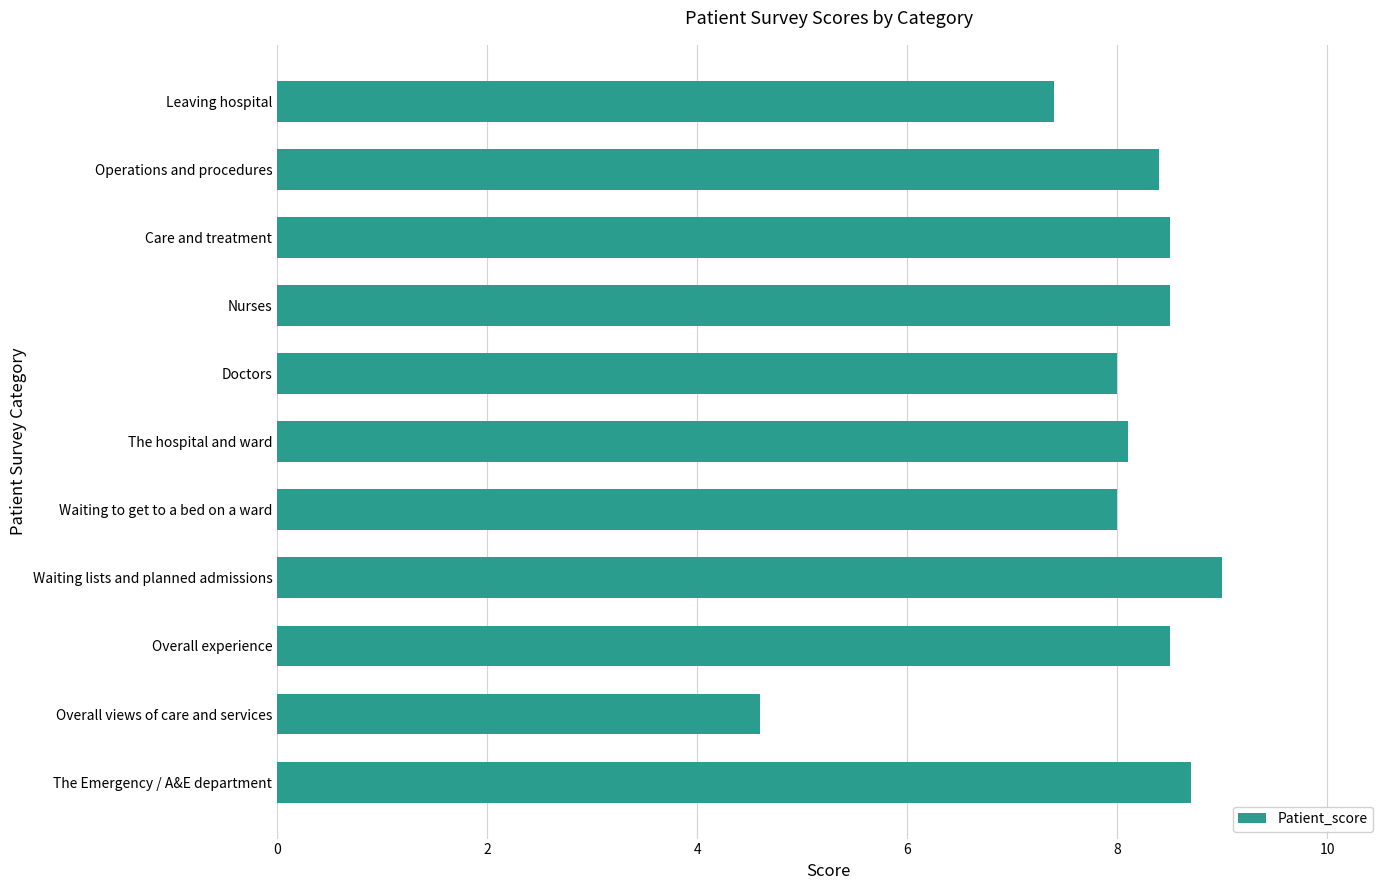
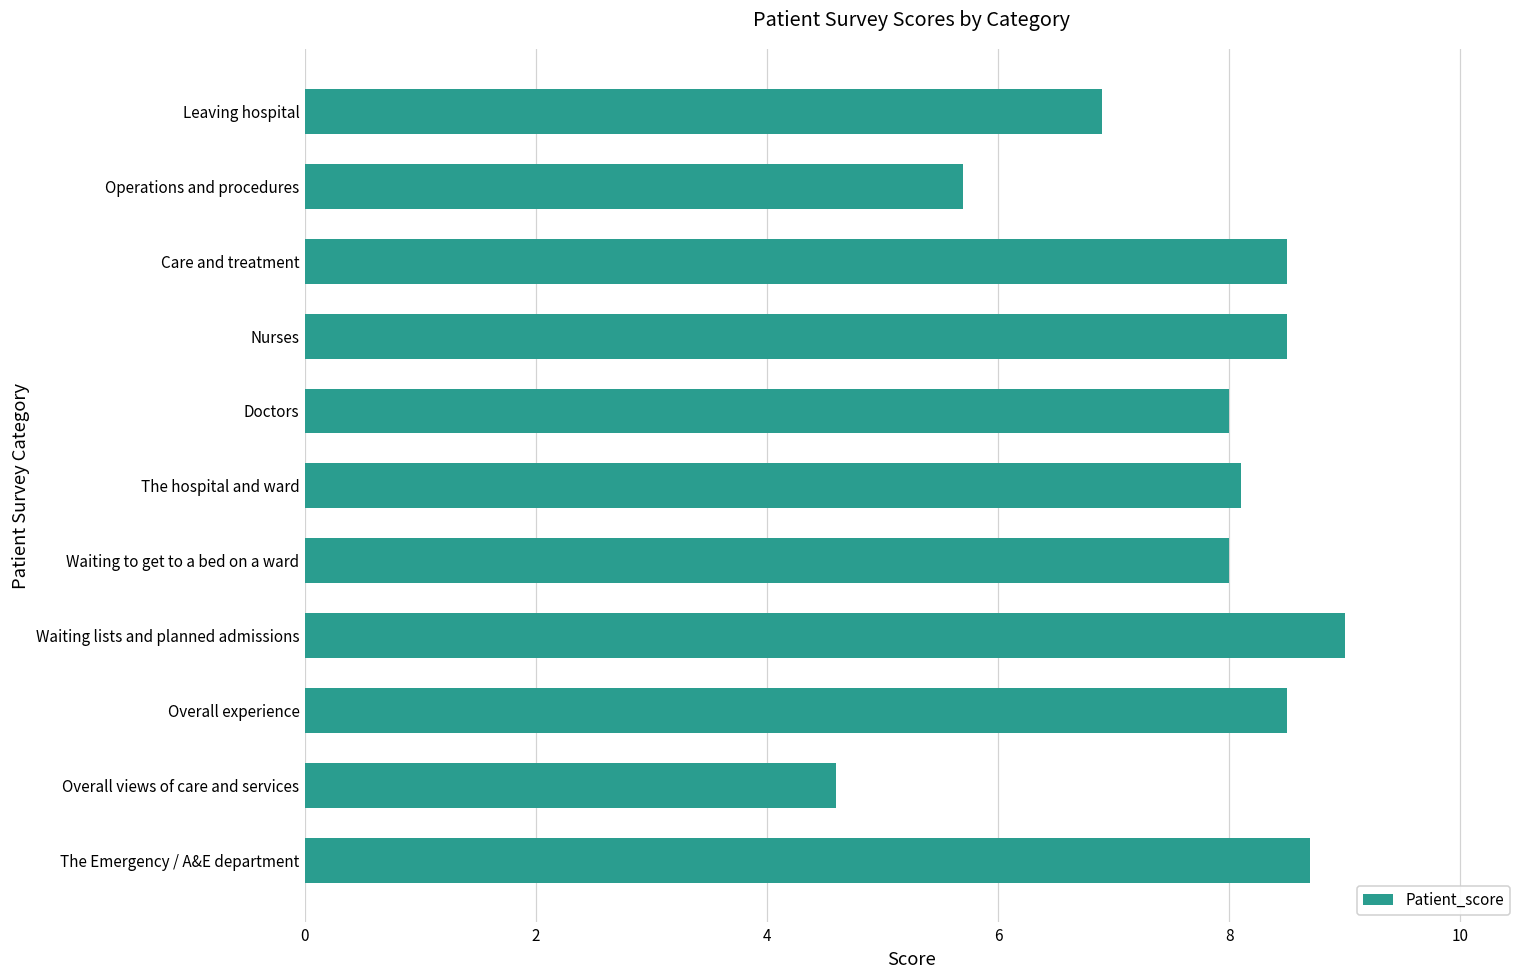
  {
-   "Leaving hospital": 7.4,
-   "Operations and procedures": 8.4,
+   "Leaving hospital": 6.9,
+   "Operations and procedures": 5.7,
    "Care and treatment": 8.5,
    "Nurses": 8.5,
    "Doctors": 8.0,
    "The hospital and ward": 8.1,
    "Waiting to get to a bed on a ward": 8.0,
    "Waiting lists and planned admissions": 9.0,
    "Overall experience": 8.5,
    "Overall views of care and services": 4.6,
    "The Emergency / A&E department": 8.7
  }
